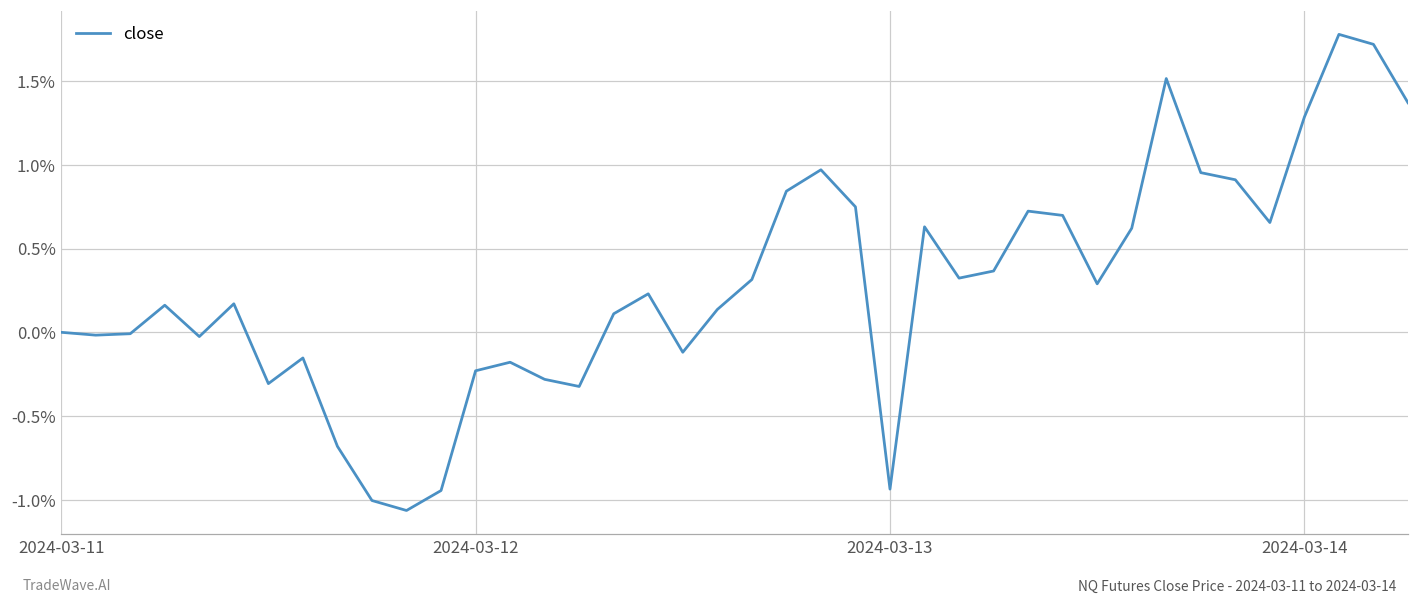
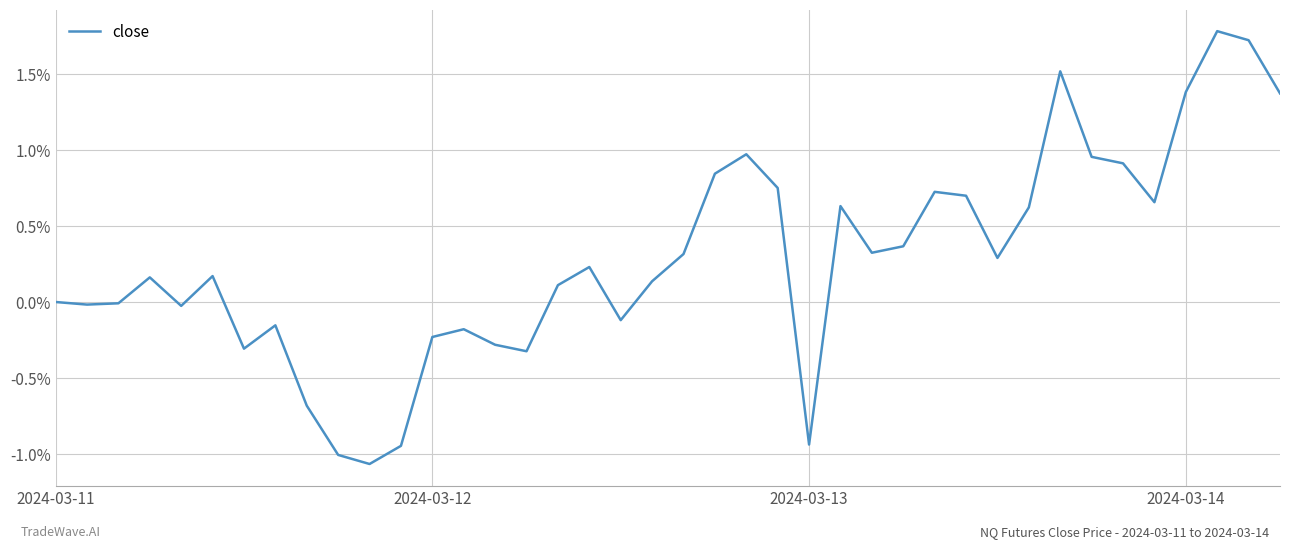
  {
    "2024-03-11": "0.00%",
    "2024-03-12": "-0.23%",
    "2024-03-13": "-0.94%",
-   "2024-03-14": "1.28%"
+   "2024-03-14": "1.38%"
  }
